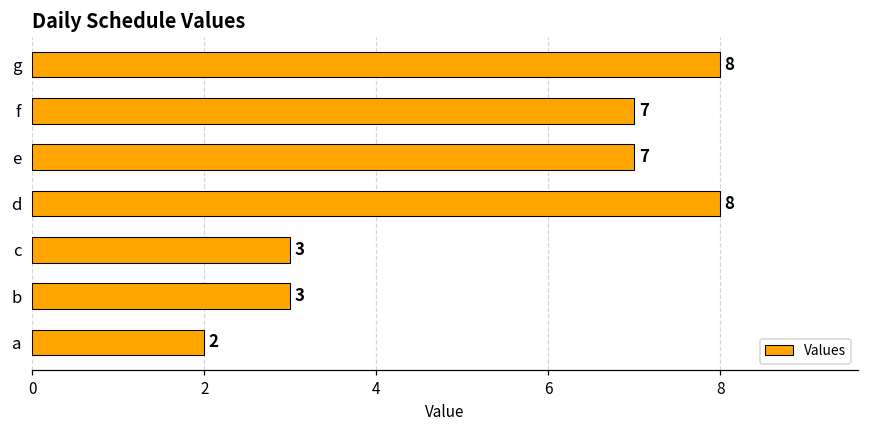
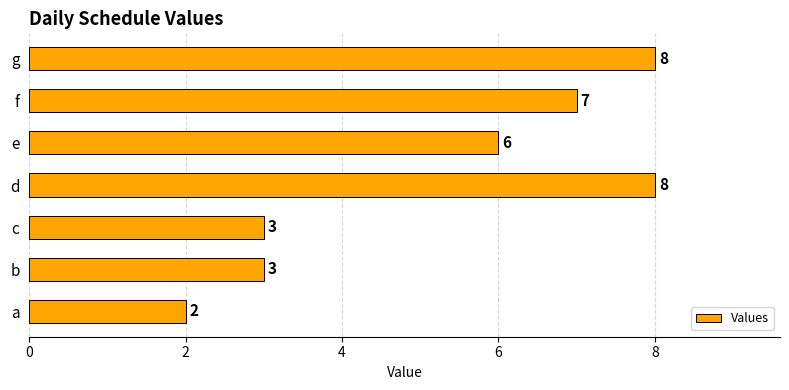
  {
    "g": 8,
    "f": 7,
-   "e": 7,
+   "e": 6,
    "d": 8,
    "c": 3,
    "b": 3,
    "a": 2
  }
